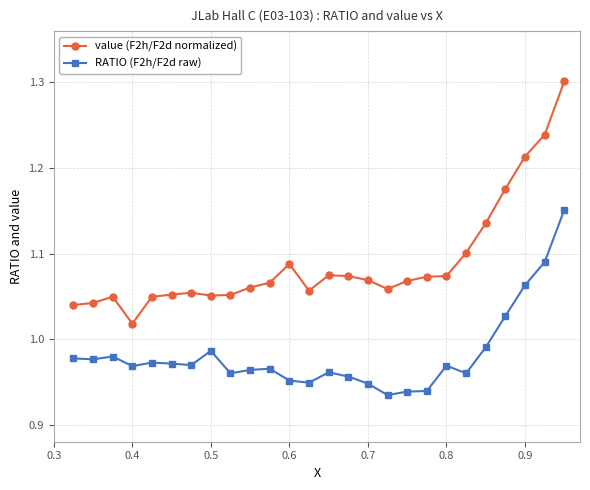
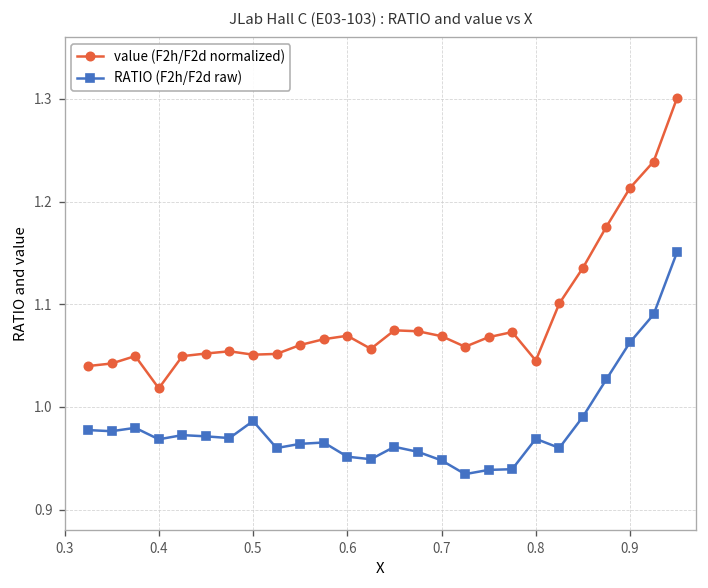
  {
    "value (F2h/F2d normalized)": {
      "0.4": 1.02,
      "0.5": 1.05,
-     "0.6": 1.09,
+     "0.6": 1.07,
      "0.7": 1.07,
-     "0.8": 1.07,
+     "0.8": 1.05,
      "0.9": 1.21
    },
    "RATIO (F2h/F2d raw)": {
      "0.4": 0.97,
      "0.5": 0.99,
      "0.6": 0.95,
      "0.7": 0.95,
      "0.8": 0.97,
      "0.9": 1.06
    }
  }
